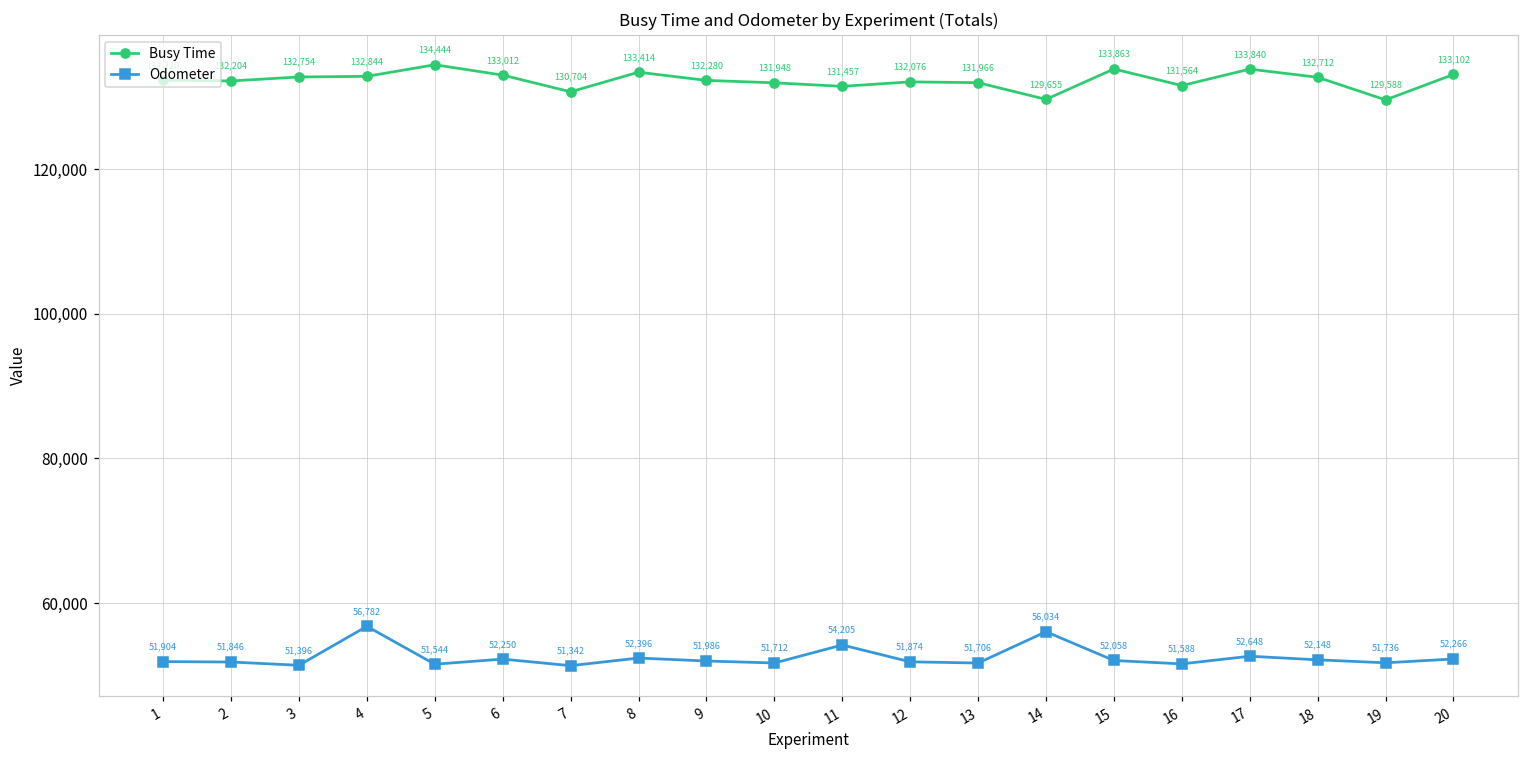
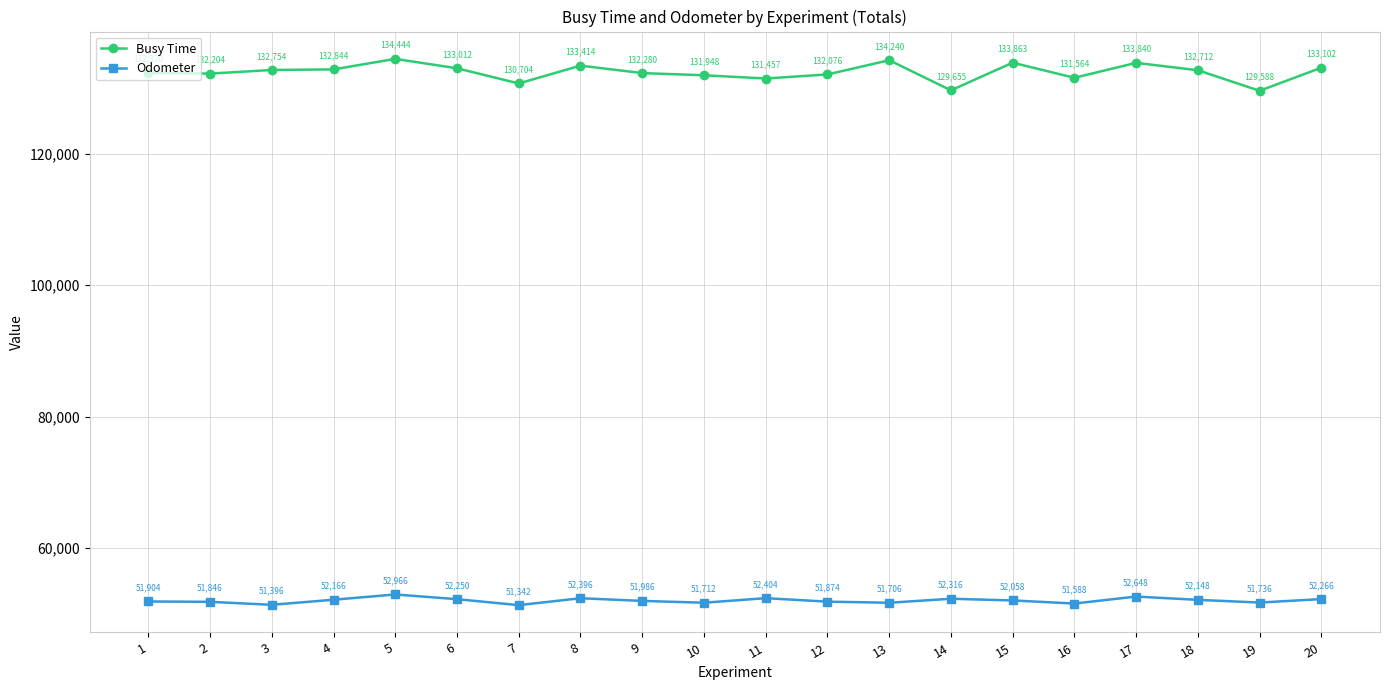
  {
    "Busy Time": {
      "3": "132,754",
      "4": "132,844",
      "5": "134,444",
      "6": "133,012",
      "7": "130,704",
      "8": "133,414",
      "9": "132,280",
      "10": "131,948",
      "11": "131,457",
      "12": "132,076",
-     "13": "131,966",
+     "13": "134,240",
      "14": "129,655",
      "15": "133,863",
      "16": "131,564",
      "17": "133,840",
      "18": "132,712",
      "19": "129,588",
      "20": "133,102"
    },
    "Odometer": {
      "1": "51,904",
      "2": "51,846",
      "3": "51,396",
-     "4": "56,782",
-     "5": "51,544",
+     "4": "52,166",
+     "5": "52,966",
      "6": "52,250",
      "7": "51,342",
      "8": "52,396",
      "9": "51,986",
      "10": "51,712",
-     "11": "54,205",
+     "11": "52,404",
      "12": "51,874",
      "13": "51,706",
-     "14": "56,034",
+     "14": "52,316",
      "15": "52,058",
      "16": "51,588",
      "17": "52,648",
      "18": "52,148",
      "19": "51,736",
      "20": "52,266"
    }
  }
